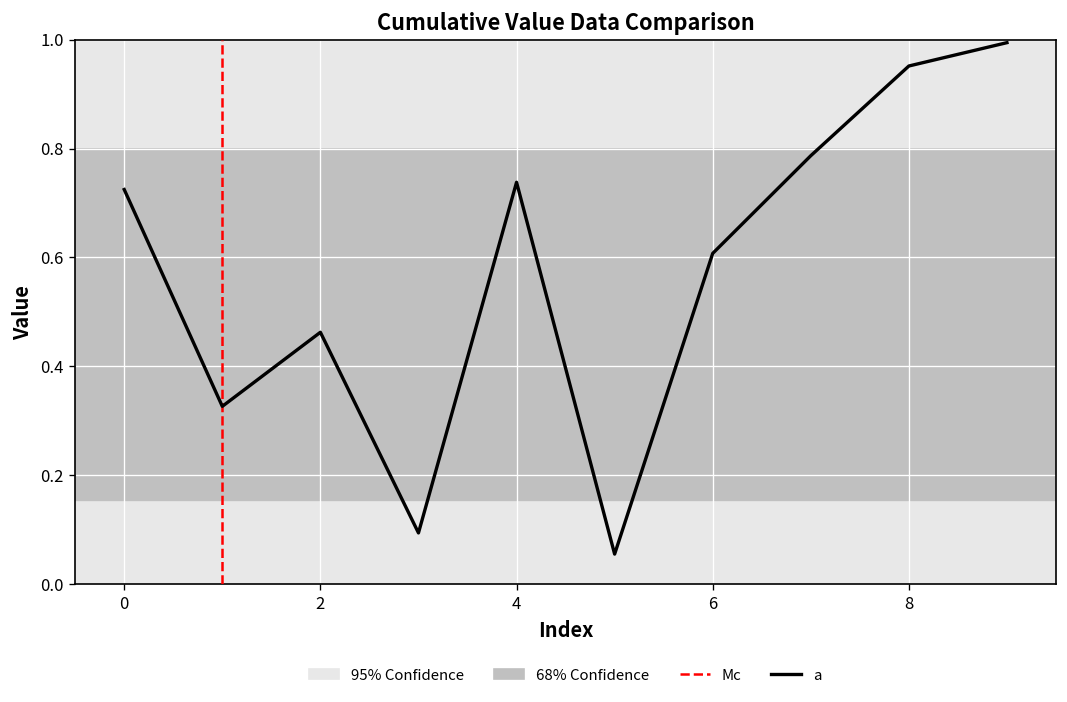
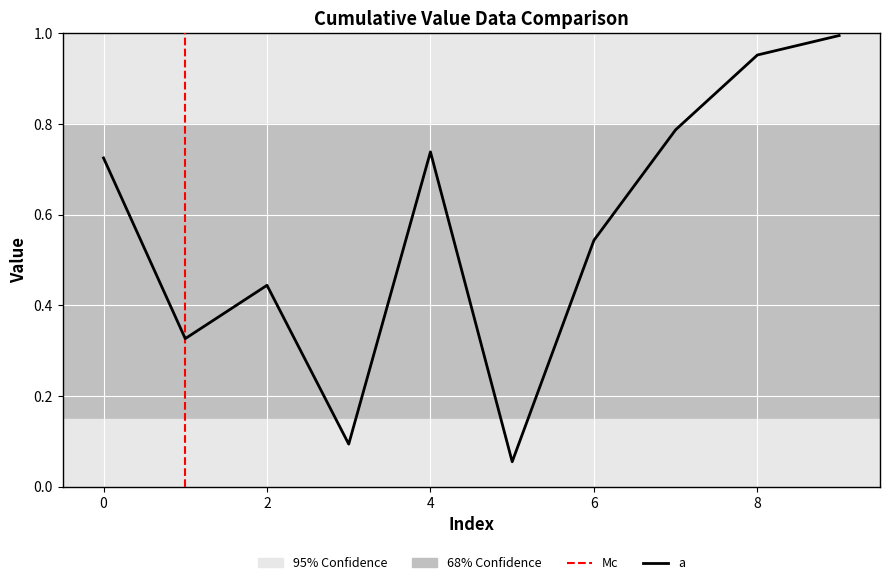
  {
    "0": 0.72,
-   "2": 0.46,
+   "2": 0.44,
    "4": 0.74,
-   "6": 0.61,
+   "6": 0.54,
    "8": 0.95
  }
